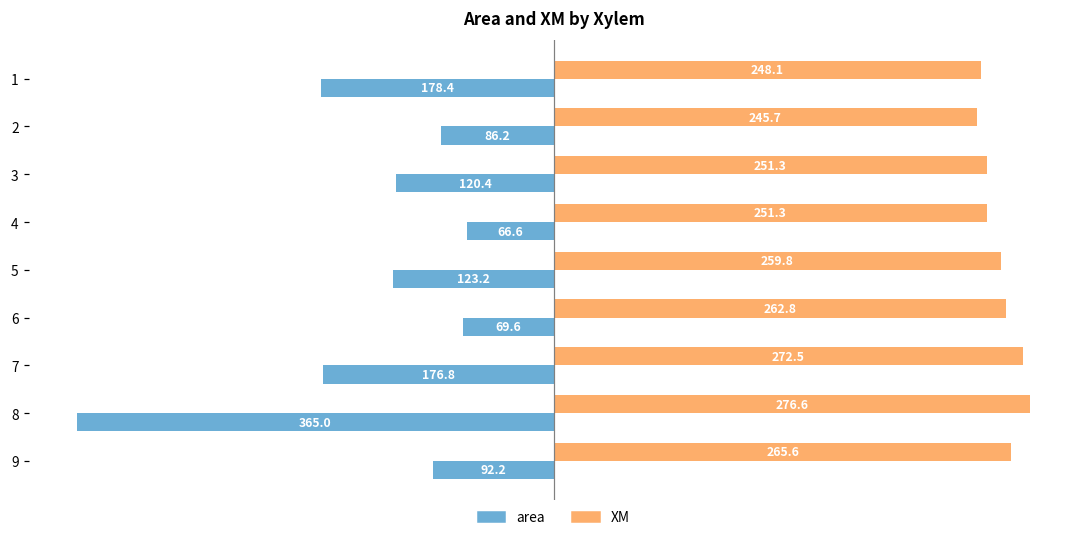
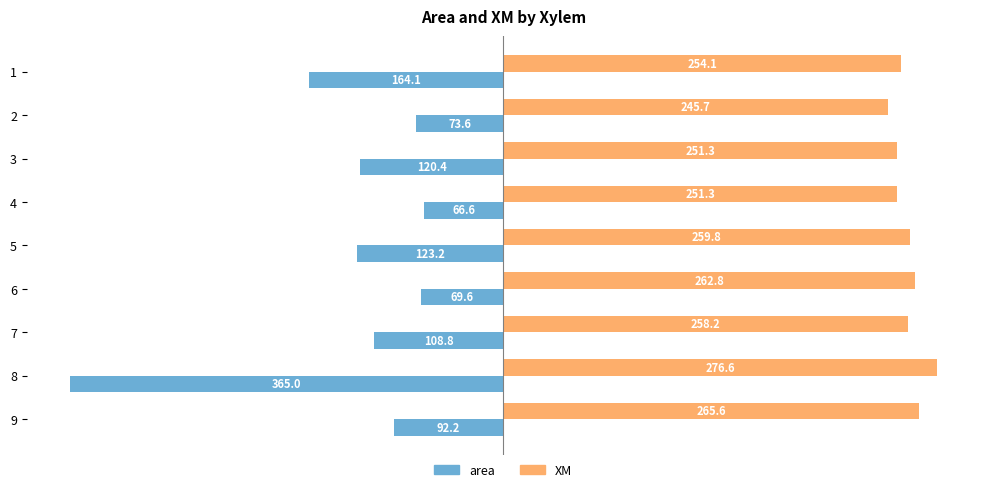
  {
    "area": {
-     "1": 178.4,
-     "2": 86.2,
-     "7": 176.8
+     "1": 164.1,
+     "2": 73.6,
+     "7": 108.8
    },
    "XM": {
-     "1": 248.1,
-     "7": 272.5
+     "1": 254.1,
+     "7": 258.2
    }
  }
